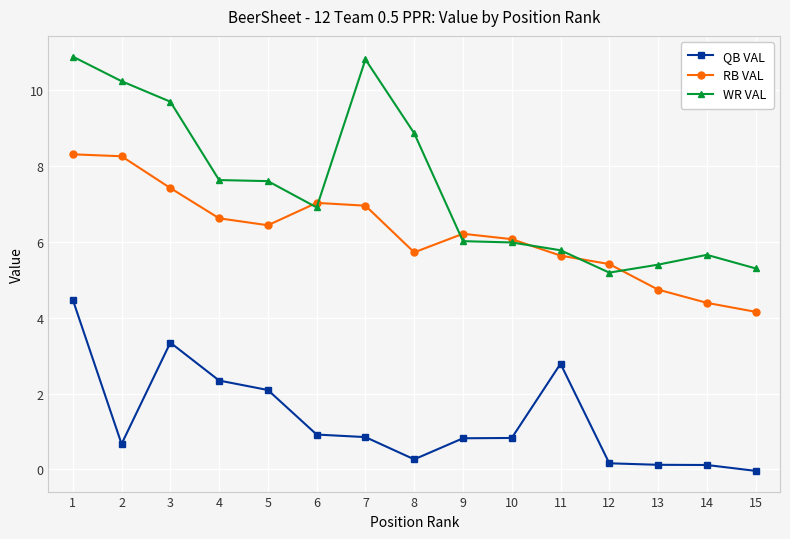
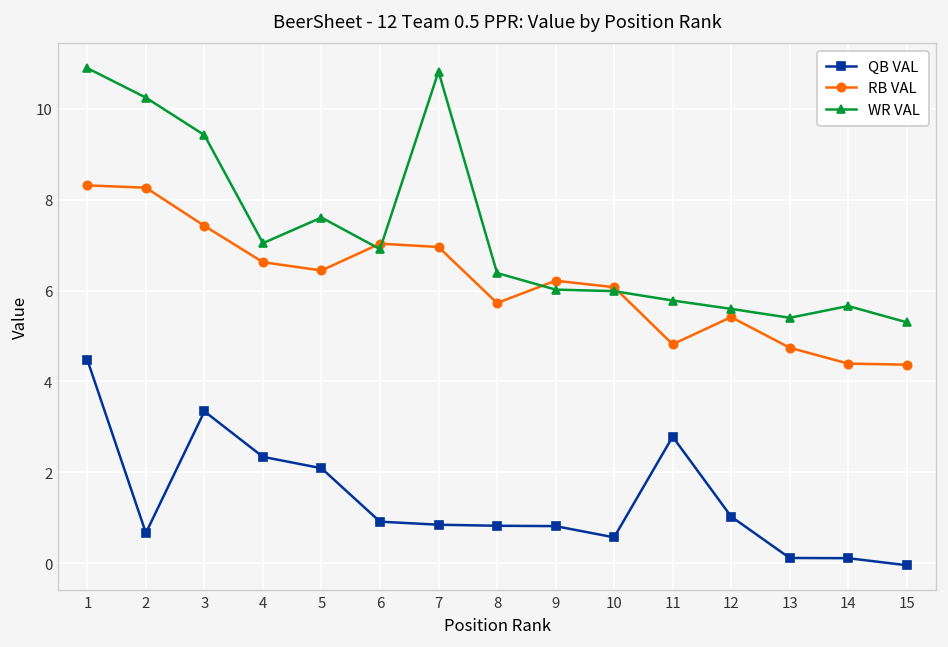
  {
    "QB VAL": {
      "1": 4.5,
      "2": 0.7,
      "3": 3.3,
      "4": 2.3,
      "5": 2.1,
      "6": 0.9,
      "7": 0.9,
-     "8": 0.3,
+     "8": 0.8,
      "9": 0.8,
-     "10": 0.8,
+     "10": 0.6,
      "11": 2.8,
-     "12": 0.2,
+     "12": 1.0,
      "13": 0.1,
      "14": 0.1,
      "15": 0.0
    },
    "RB VAL": {
      "1": 8.3,
      "2": 8.3,
      "3": 7.4,
      "4": 6.6,
      "5": 6.4,
      "6": 7.0,
      "7": 7.0,
      "8": 5.7,
      "9": 6.2,
      "10": 6.1,
-     "11": 5.6,
+     "11": 4.8,
      "12": 5.4,
      "13": 4.7,
      "14": 4.4,
-     "15": 4.2
+     "15": 4.4
    },
    "WR VAL": {
      "1": 10.9,
      "2": 10.2,
-     "3": 9.7,
-     "4": 7.6,
+     "3": 9.4,
+     "4": 7.0,
      "5": 7.6,
      "6": 6.9,
      "7": 10.8,
-     "8": 8.9,
+     "8": 6.4,
      "9": 6.0,
      "10": 6.0,
      "11": 5.8,
-     "12": 5.2,
+     "12": 5.6,
      "13": 5.4,
      "14": 5.7,
      "15": 5.3
    }
  }
